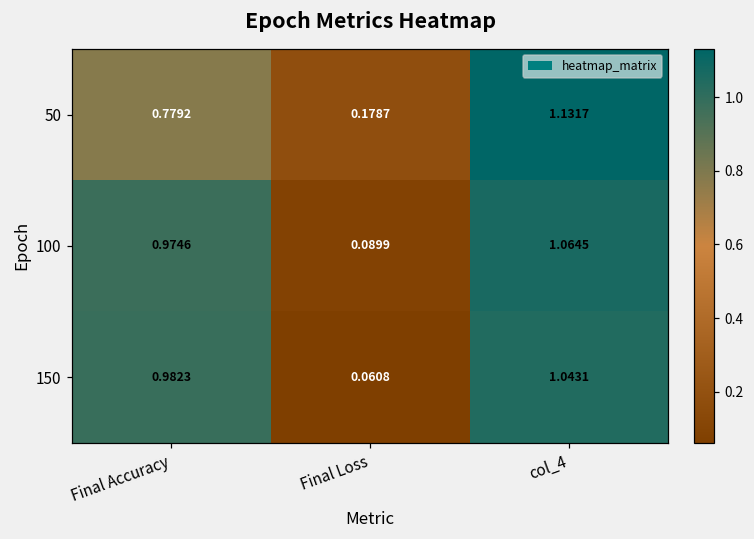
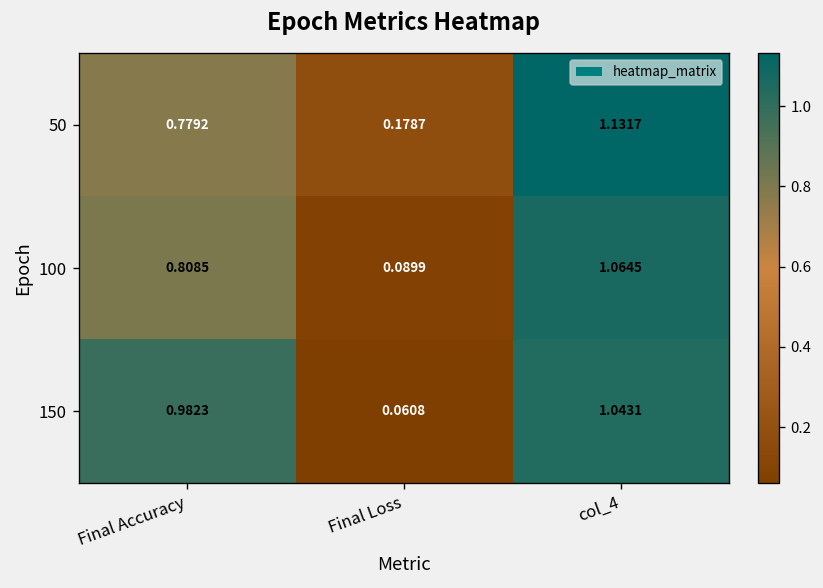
  {
    "50": {
      "Final Accuracy": 0.7792,
      "Final Loss": 0.1787,
      "col_4": 1.1317
    },
    "100": {
-     "Final Accuracy": 0.9746,
+     "Final Accuracy": 0.8085,
      "Final Loss": 0.0899,
      "col_4": 1.0645
    },
    "150": {
      "Final Accuracy": 0.9823,
      "Final Loss": 0.0608,
      "col_4": 1.0431
    }
  }
